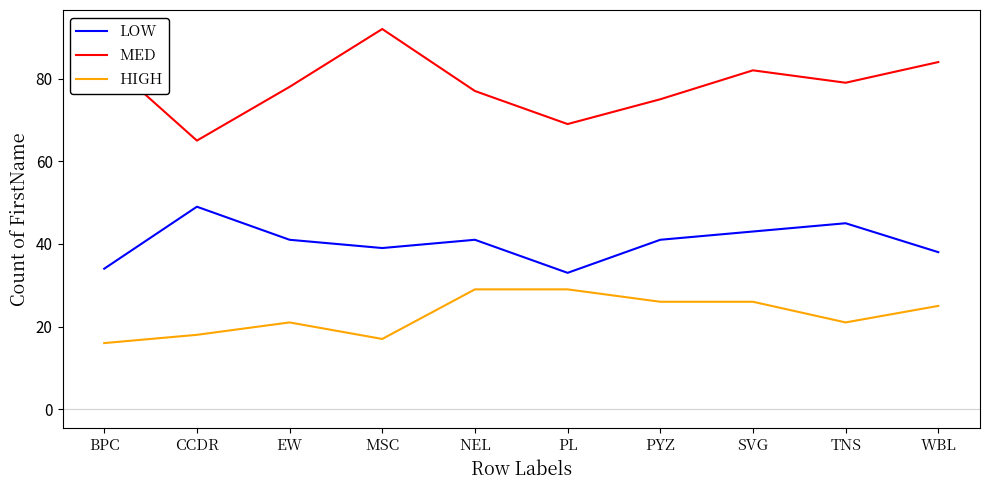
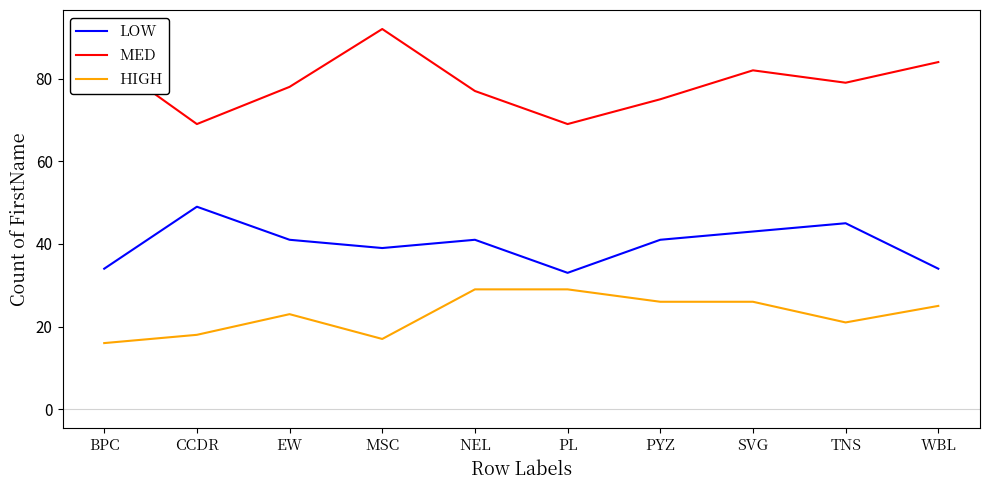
  {
    "LOW": {
      "BPC": 34,
      "CCDR": 49,
      "EW": 41,
      "MSC": 39,
      "NEL": 41,
      "PL": 33,
      "PYZ": 41,
      "SVG": 43,
      "TNS": 45,
-     "WBL": 38
+     "WBL": 34
    },
    "MED": {
-     "CCDR": 65,
+     "CCDR": 69,
      "EW": 78,
      "MSC": 92,
      "NEL": 77,
      "PL": 69,
      "PYZ": 75,
      "SVG": 82,
      "TNS": 79,
      "WBL": 84
    },
    "HIGH": {
      "BPC": 16,
      "CCDR": 18,
-     "EW": 21,
+     "EW": 23,
      "MSC": 17,
      "NEL": 29,
      "PL": 29,
      "PYZ": 26,
      "SVG": 26,
      "TNS": 21,
      "WBL": 25
    }
  }
